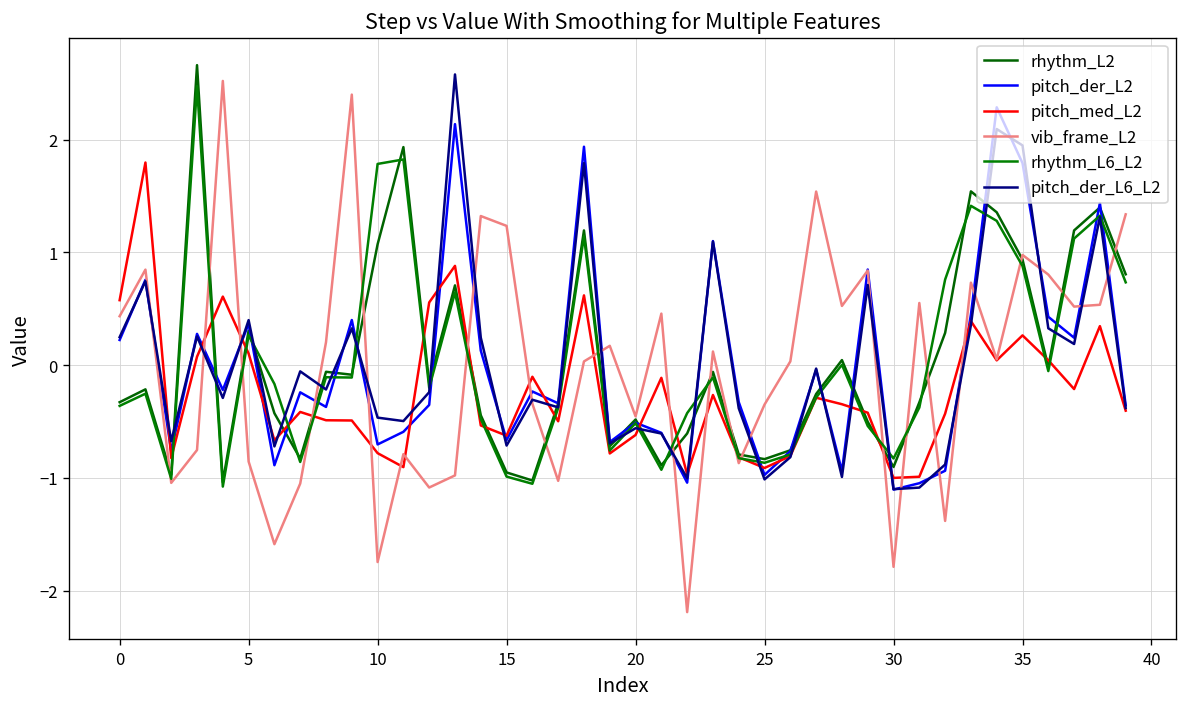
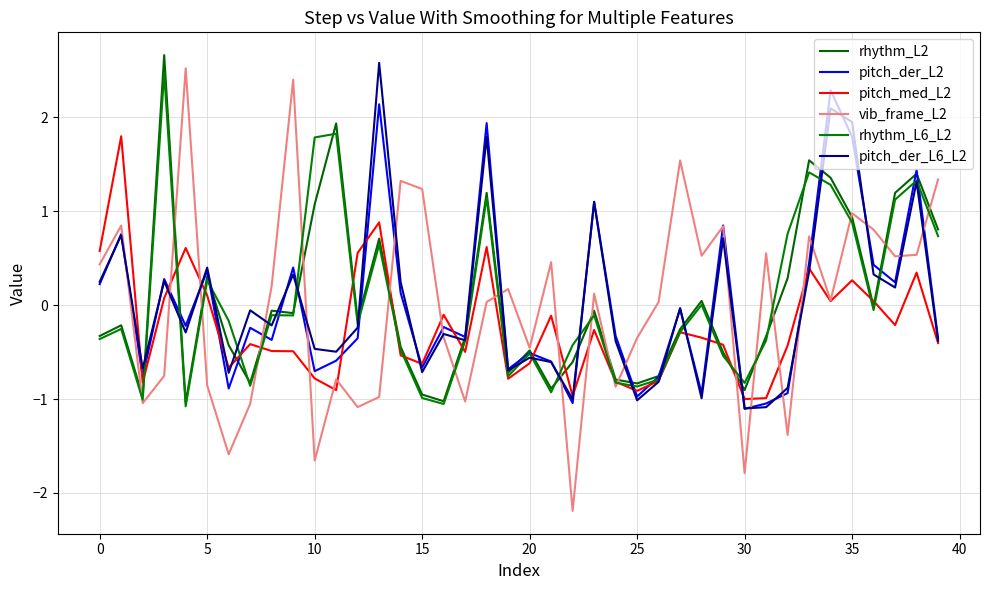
  {
    "pitch_der_L2": {
      "5": 0.4,
      "10": -0.7,
      "15": -0.7,
      "25": -1.0
    },
    "pitch_med_L2": {
      "0": 0.6,
      "5": 0.1,
      "10": -0.8,
      "15": -0.6,
      "20": -0.6,
      "25": -0.9,
      "30": -1.0,
      "35": 0.3
    },
    "vib_frame_L2": {
      "0": 0.4,
      "5": -0.9,
-     "10": -1.75,
+     "10": -1.66,
      "15": 1.2,
      "20": -0.5,
      "25": -0.3,
      "30": -1.8,
      "35": 1.0
    },
    "pitch_der_L6_L2": {
      "5": 0.4,
      "10": -0.5,
      "15": -0.7,
      "20": -0.6,
      "25": -1.0
    }
  }
